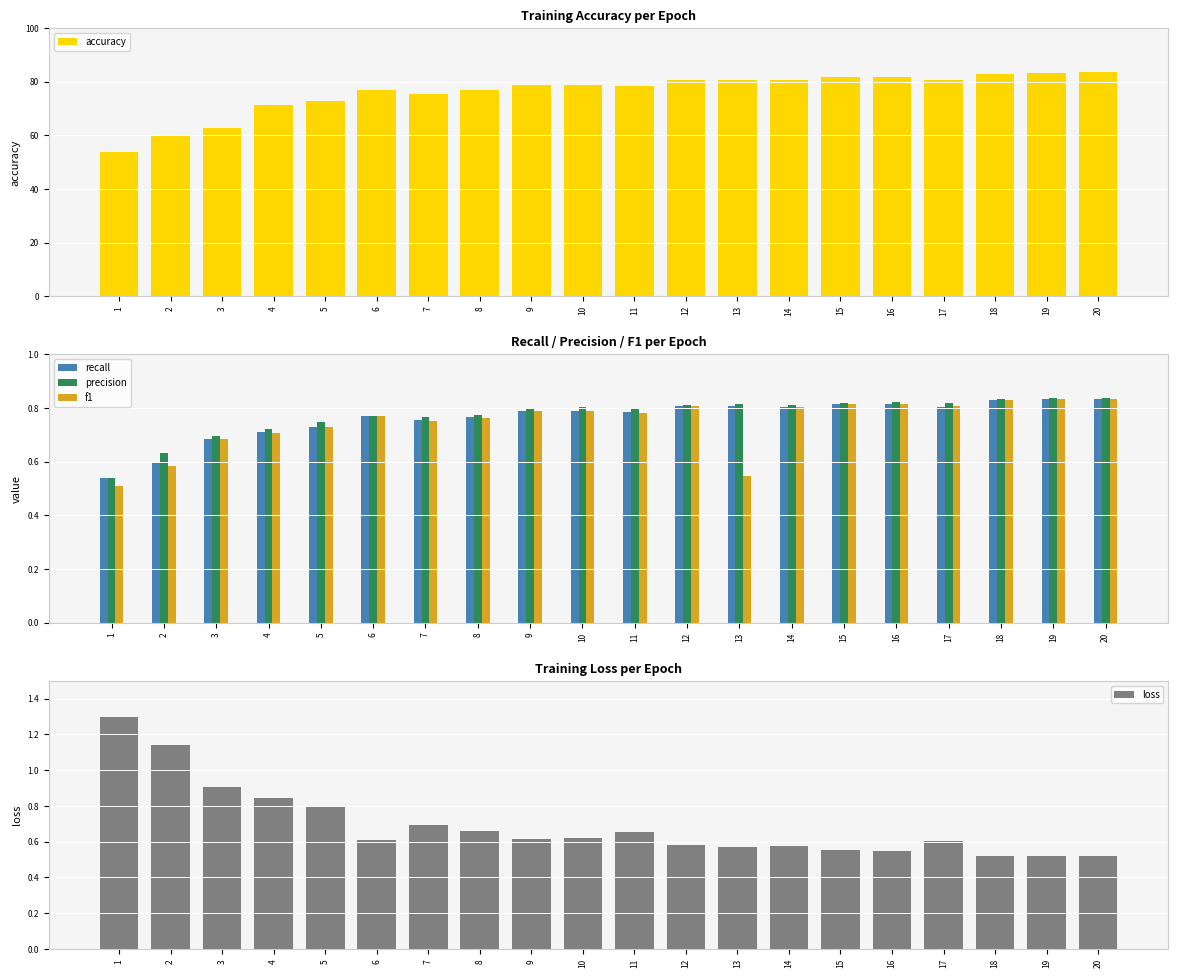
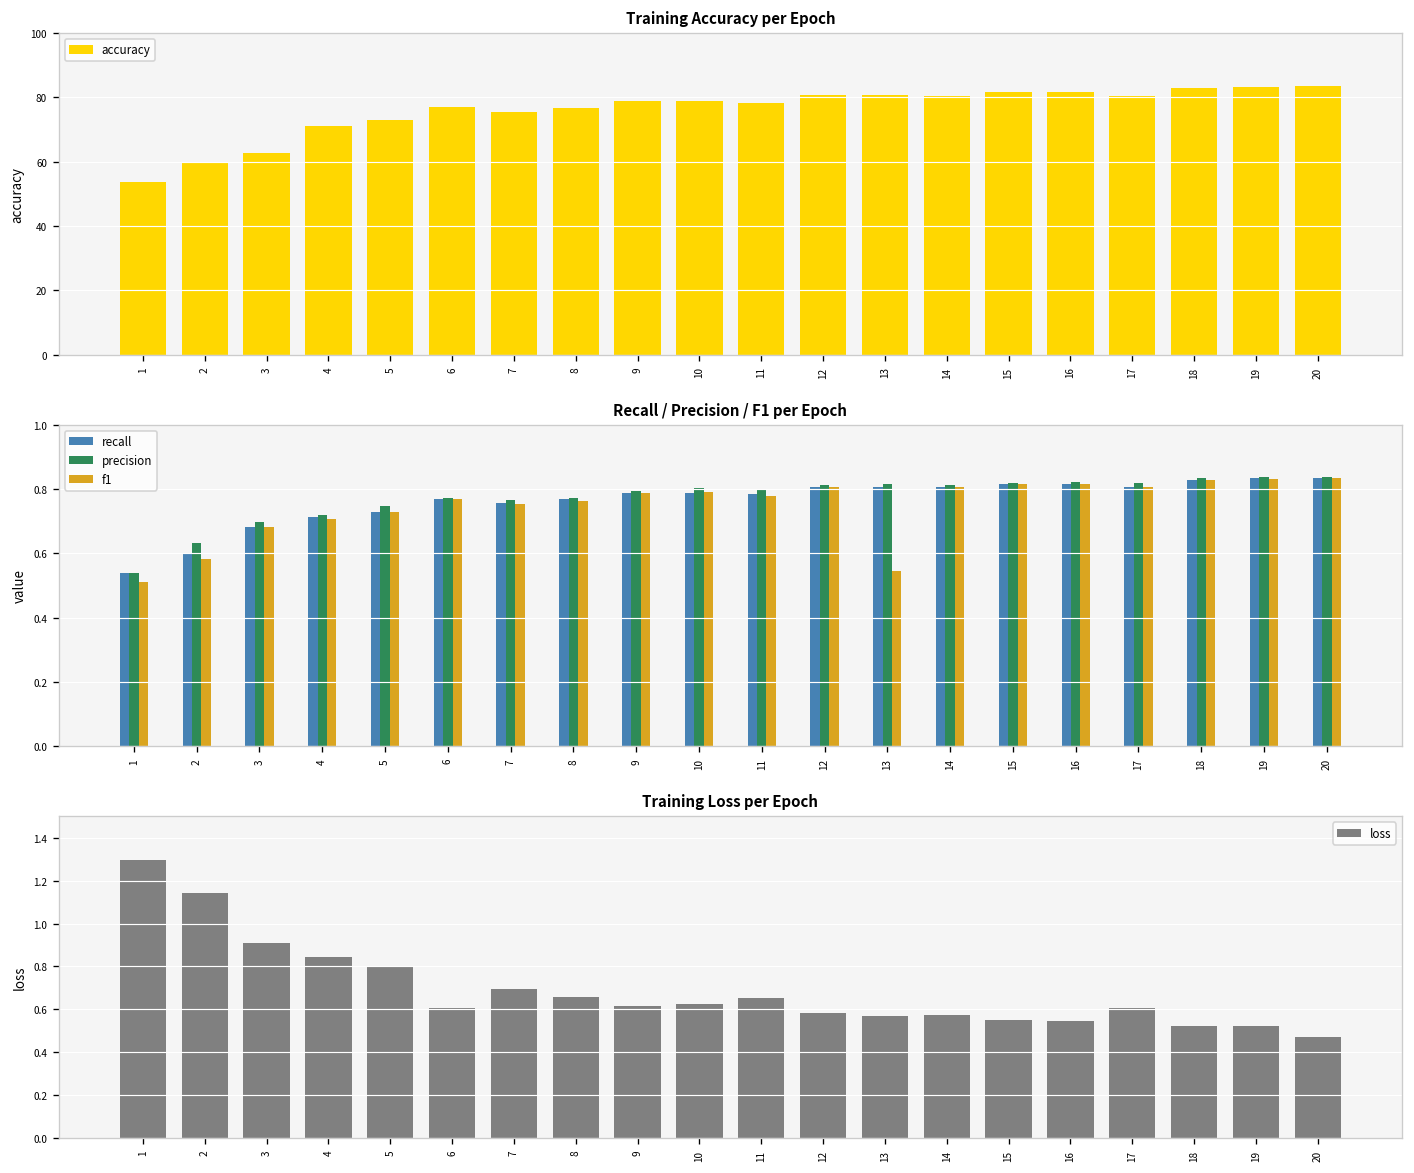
  {
    "Training Accuracy per Epoch": {
      "1": 54,
      "2": 60,
      "3": 63,
      "4": 71,
      "5": 73,
      "6": 77,
      "7": 76,
      "8": 77,
      "9": 79,
      "10": 79,
      "11": 78,
      "12": 81,
      "13": 81,
      "14": 81,
      "15": 82,
      "16": 82,
      "17": 81,
      "18": 83,
      "19": 83,
      "20": 83
    },
    "Recall / Precision / F1 per Epoch": {
      "recall": {
        "1": 0.54,
        "2": 0.60,
        "3": 0.68,
        "4": 0.71,
        "5": 0.73,
        "6": 0.77,
        "7": 0.76,
        "8": 0.77,
        "9": 0.79,
        "10": 0.79,
        "11": 0.78,
        "12": 0.81,
        "13": 0.81,
        "14": 0.81,
        "15": 0.82,
        "16": 0.82,
        "17": 0.81,
        "18": 0.83,
        "19": 0.83,
        "20": 0.83
      },
      "precision": {
        "1": 0.54,
        "2": 0.63,
        "3": 0.70,
        "4": 0.72,
        "5": 0.75,
        "6": 0.77,
        "7": 0.77,
        "8": 0.77,
        "9": 0.79,
        "10": 0.80,
        "11": 0.80,
        "12": 0.81,
        "13": 0.82,
        "14": 0.81,
        "15": 0.82,
        "16": 0.82,
        "17": 0.82,
        "18": 0.83,
        "19": 0.84,
        "20": 0.84
      },
      "f1": {
        "1": 0.51,
        "2": 0.58,
        "3": 0.68,
        "4": 0.71,
        "5": 0.73,
        "6": 0.77,
        "7": 0.75,
        "8": 0.76,
        "9": 0.79,
        "10": 0.79,
        "11": 0.78,
        "12": 0.81,
        "13": 0.55,
        "14": 0.80,
        "15": 0.81,
        "16": 0.82,
        "17": 0.81,
        "18": 0.83,
        "19": 0.83,
        "20": 0.83
      }
    },
    "Training Loss per Epoch": {
      "1": 1.29,
      "2": 1.14,
      "3": 0.91,
      "4": 0.85,
      "5": 0.80,
      "6": 0.61,
      "7": 0.69,
      "8": 0.66,
      "9": 0.61,
      "10": 0.62,
      "11": 0.65,
      "12": 0.58,
      "13": 0.57,
      "14": 0.58,
      "15": 0.55,
      "16": 0.55,
      "17": 0.60,
      "18": 0.52,
      "19": 0.52,
-     "20": 0.52
+     "20": 0.47
    }
  }
